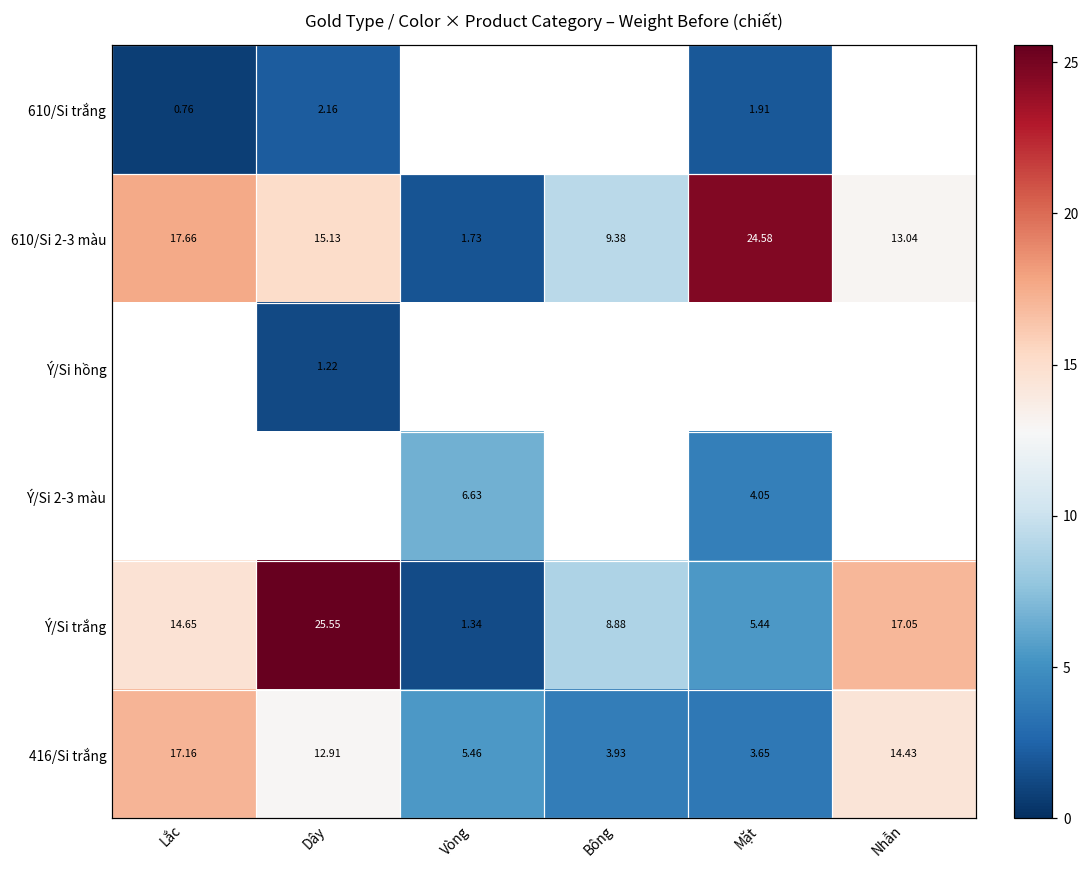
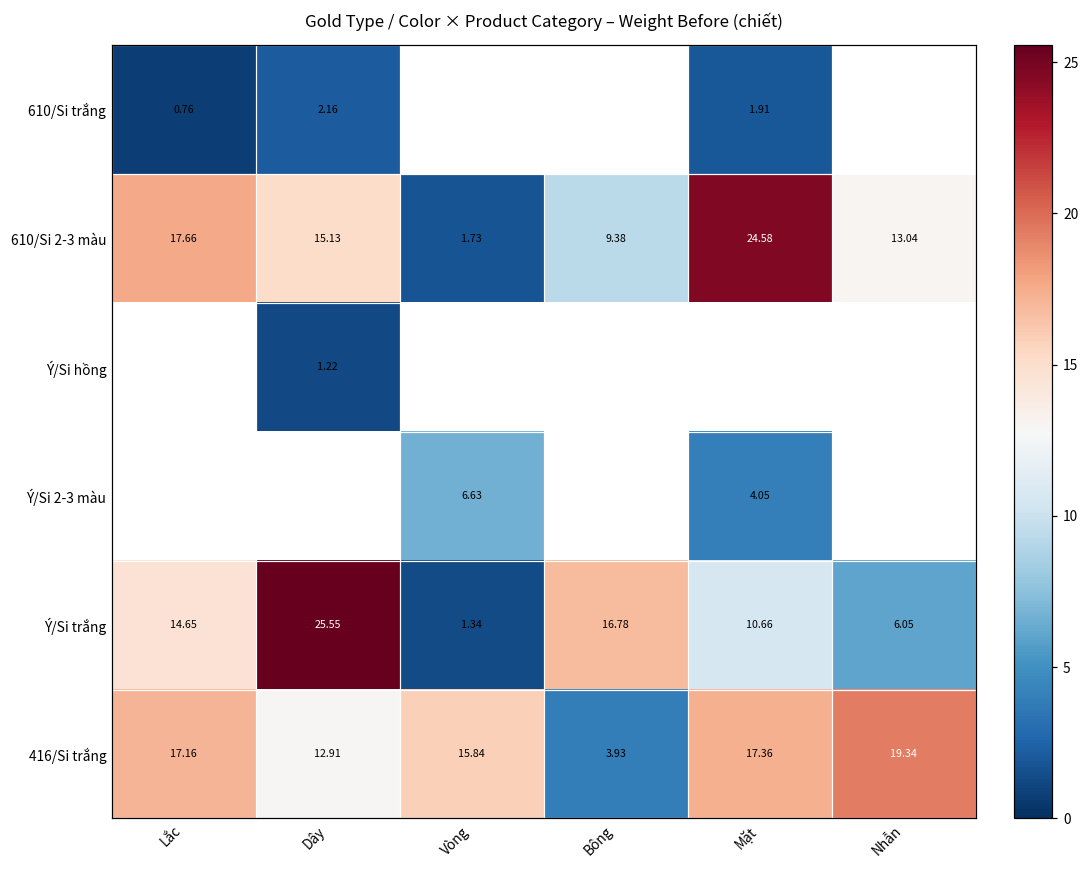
  {
    "610/Si trắng": {
      "Lắc": 0.76,
      "Dây": 2.16,
      "Mặt": 1.91
    },
    "610/Si 2-3 màu": {
      "Lắc": 17.66,
      "Dây": 15.13,
      "Vòng": 1.73,
      "Bông": 9.38,
      "Mặt": 24.58,
      "Nhẫn": 13.04
    },
    "Ý/Si hồng": {
      "Dây": 1.22
    },
    "Ý/Si 2-3 màu": {
      "Vòng": 6.63,
      "Mặt": 4.05
    },
    "Ý/Si trắng": {
      "Lắc": 14.65,
      "Dây": 25.55,
      "Vòng": 1.34,
-     "Bông": 8.88,
-     "Mặt": 5.44,
-     "Nhẫn": 17.05
+     "Bông": 16.78,
+     "Mặt": 10.66,
+     "Nhẫn": 6.05
    },
    "416/Si trắng": {
      "Lắc": 17.16,
      "Dây": 12.91,
-     "Vòng": 5.46,
+     "Vòng": 15.84,
      "Bông": 3.93,
-     "Mặt": 3.65,
-     "Nhẫn": 14.43
+     "Mặt": 17.36,
+     "Nhẫn": 19.34
    }
  }
